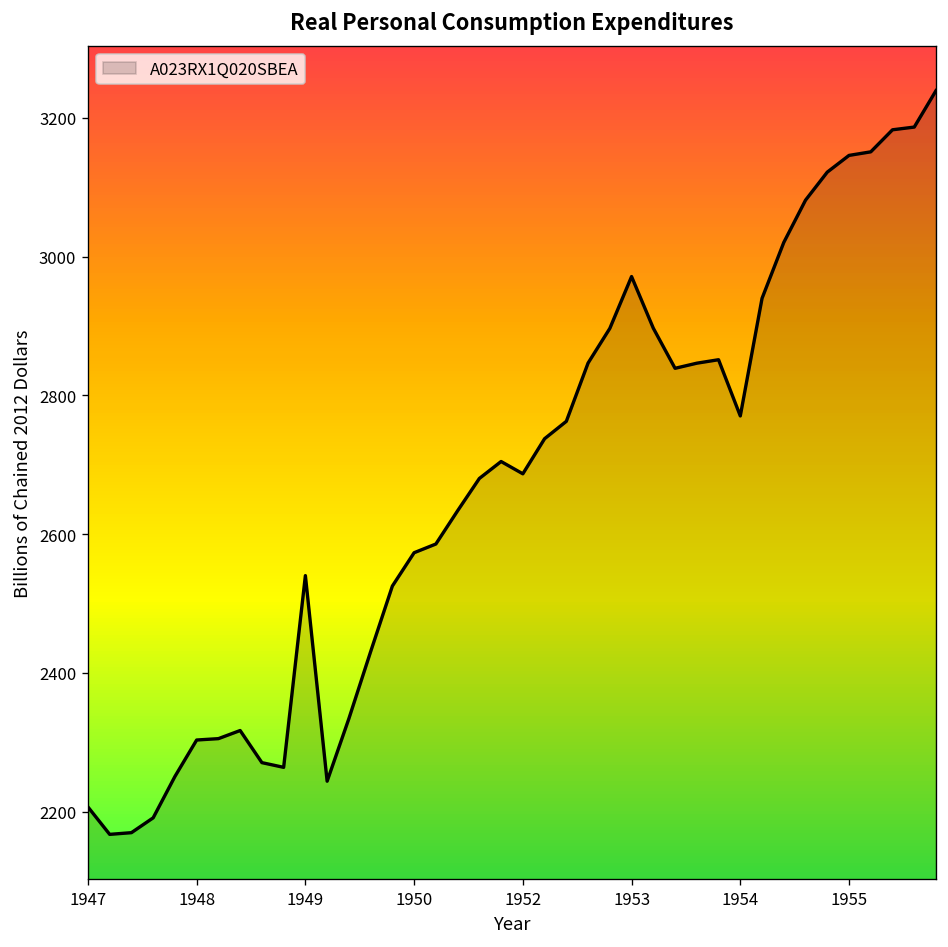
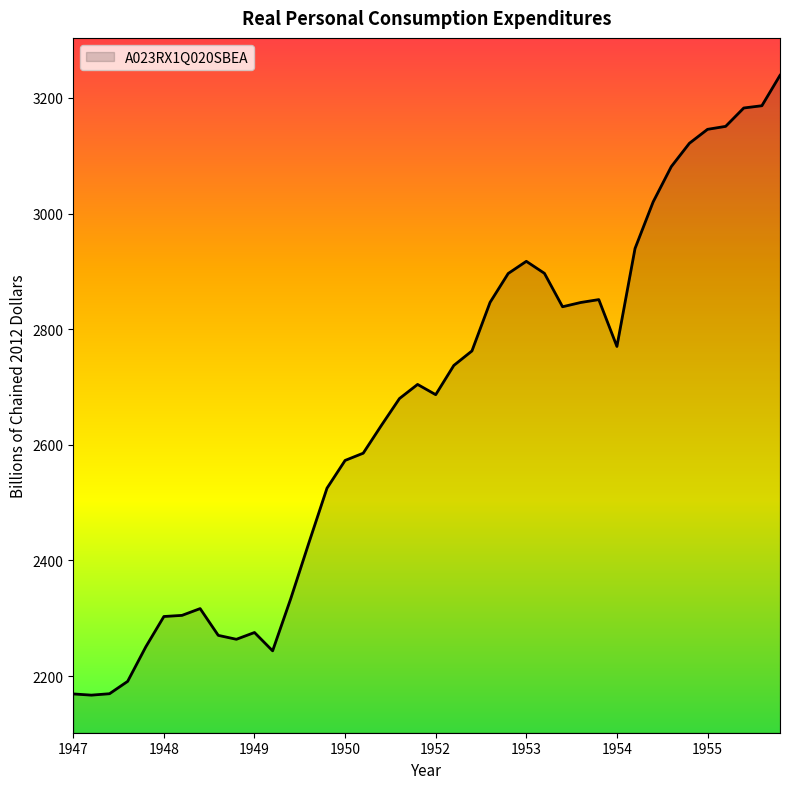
  {
-   "1947": 2210,
+   "1947": 2170,
    "1948": 2300,
-   "1949": 2540,
+   "1949": 2280,
    "1950": 2570,
    "1952": 2690,
-   "1953": 2970,
+   "1953": 2920,
    "1954": 2770,
    "1955": 3150
  }
